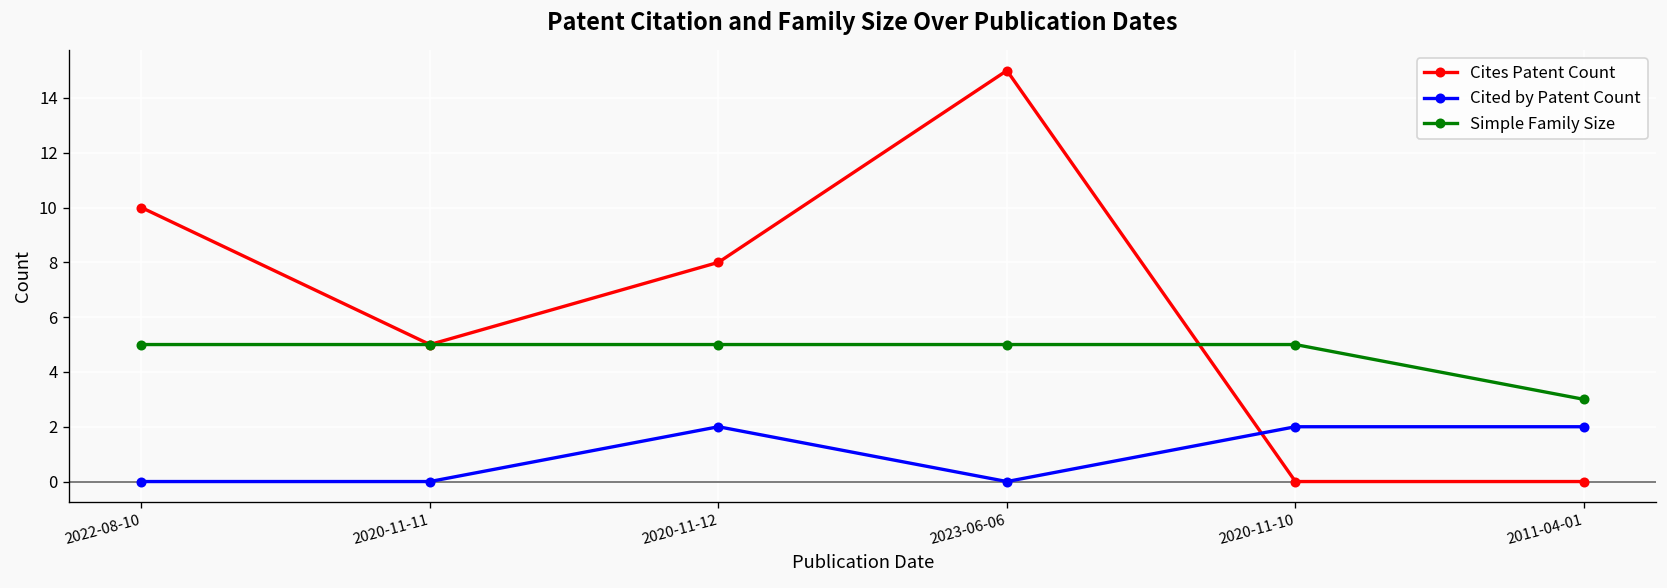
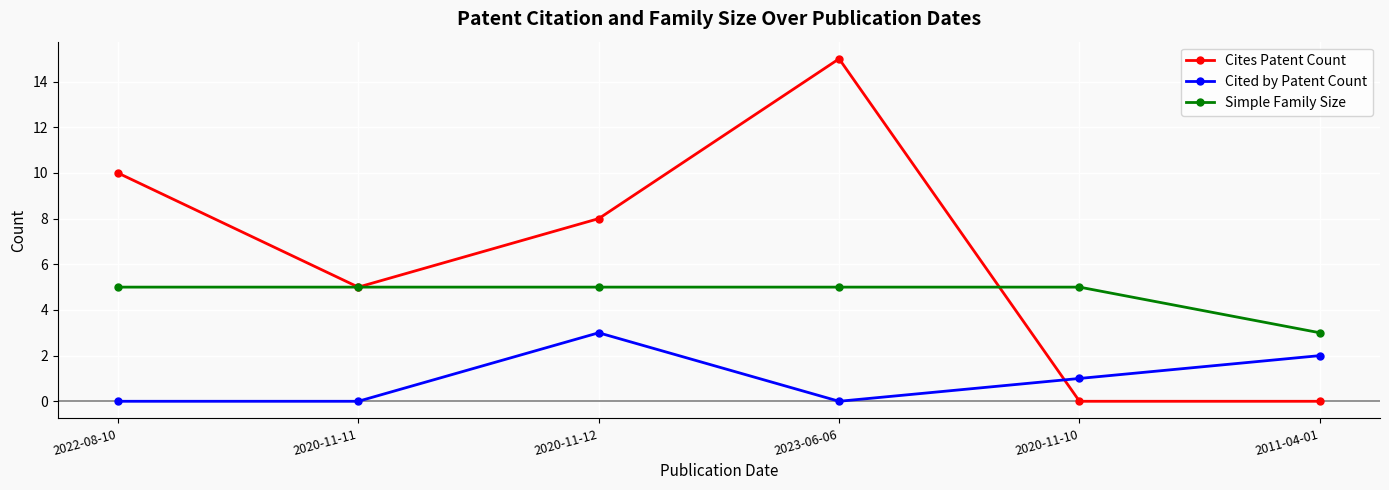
  {
    "Cites Patent Count": {
      "2022-08-10": 10,
      "2020-11-12": 8,
      "2023-06-06": 15,
      "2020-11-10": 0,
      "2011-04-01": 0
    },
    "Cited by Patent Count": {
      "2022-08-10": 0,
      "2020-11-11": 0,
-     "2020-11-12": 2,
+     "2020-11-12": 3,
      "2023-06-06": 0,
-     "2020-11-10": 2,
+     "2020-11-10": 1,
      "2011-04-01": 2
    },
    "Simple Family Size": {
      "2022-08-10": 5,
      "2020-11-12": 5,
      "2023-06-06": 5,
      "2020-11-10": 5,
      "2011-04-01": 3
    }
  }
